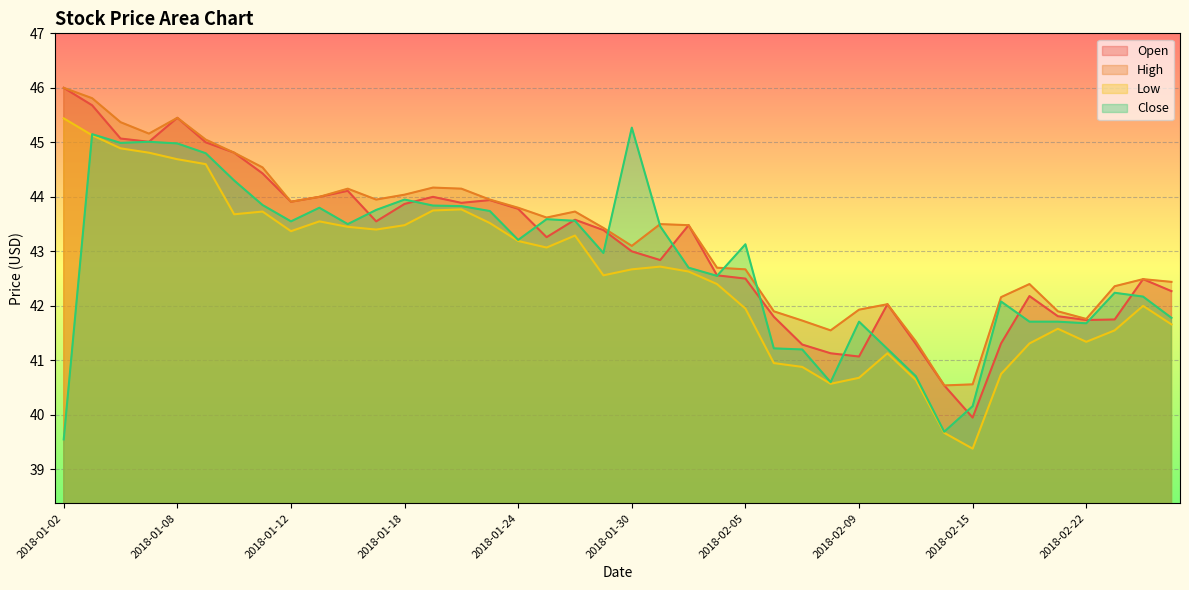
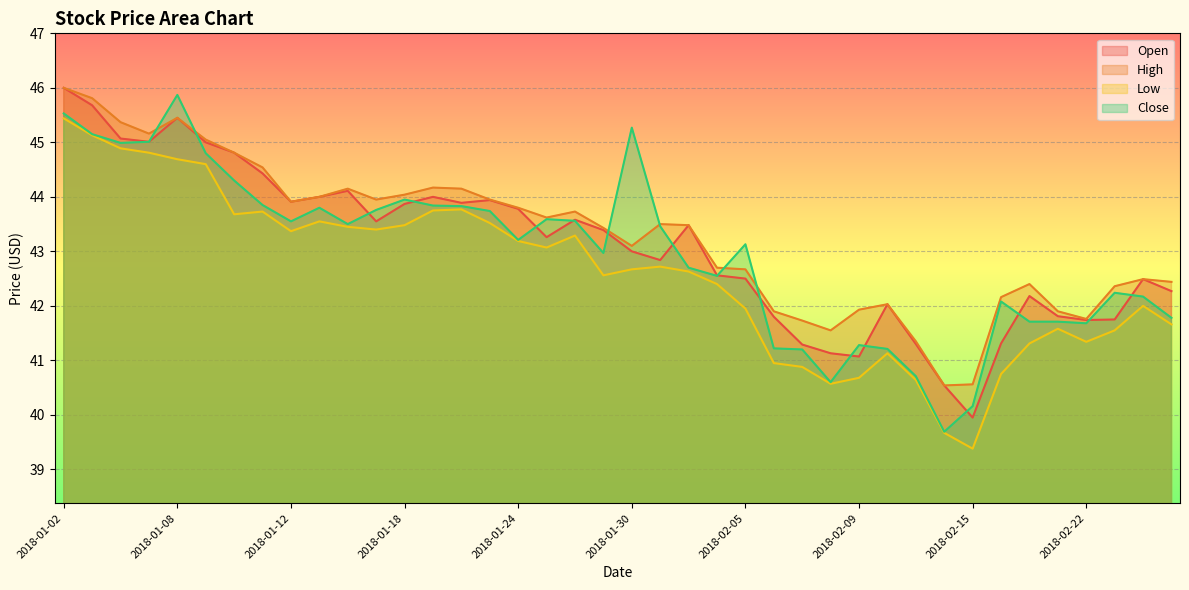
  {
    "Close": {
-     "2018-01-02": 39.6,
-     "2018-01-08": 45.0,
+     "2018-01-02": 45.5,
+     "2018-01-08": 45.9,
      "2018-01-12": 43.6,
      "2018-01-18": 44.0,
      "2018-01-30": 45.3,
      "2018-02-05": 43.1,
-     "2018-02-09": 41.7,
+     "2018-02-09": 41.3,
      "2018-02-15": 40.2,
      "2018-02-22": 41.7
    }
  }
